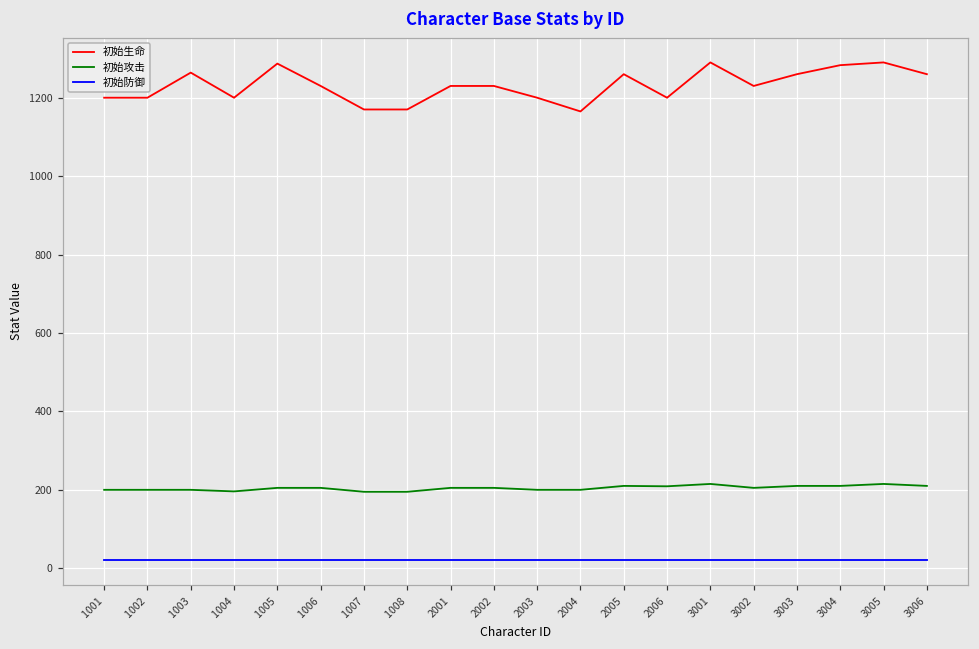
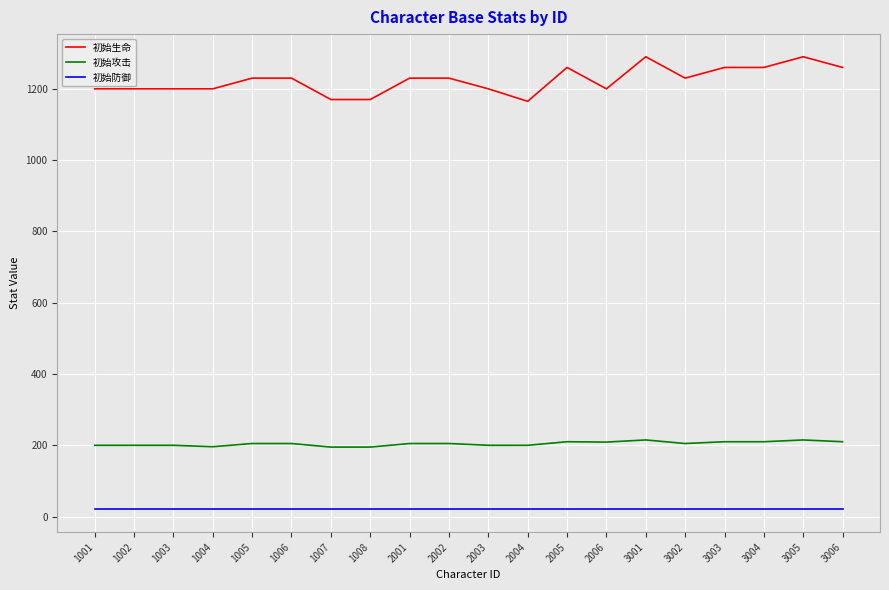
  {
    "初始生命": {
      "1001": 1200,
      "1002": 1200,
-     "1003": 1260,
+     "1003": 1200,
      "1004": 1200,
-     "1005": 1290,
+     "1005": 1230,
      "1006": 1230,
      "1007": 1170,
      "1008": 1170,
      "2001": 1230,
      "2002": 1230,
      "2003": 1200,
      "2004": 1170,
      "2005": 1260,
      "2006": 1200,
      "3001": 1290,
      "3002": 1230,
      "3003": 1260,
-     "3004": 1280,
+     "3004": 1260,
      "3005": 1290,
      "3006": 1260
    },
    "初始攻击": {
      "1001": 200,
      "1002": 200,
      "1003": 200,
      "1004": 200,
      "1005": 210,
      "1006": 210,
      "1007": 200,
      "1008": 200,
      "2001": 210,
      "2002": 210,
      "2003": 200,
      "2004": 200,
      "2005": 210,
      "2006": 210,
      "3001": 220,
      "3002": 210,
      "3003": 210,
      "3004": 210,
      "3005": 220,
      "3006": 210
    },
    "初始防御": {
      "1001": 20,
      "1002": 20,
      "1003": 20,
      "1004": 20,
      "1005": 20,
      "1006": 20,
      "1007": 20,
      "1008": 20,
      "2001": 20,
      "2002": 20,
      "2003": 20,
      "2004": 20,
      "2005": 20,
      "2006": 20,
      "3001": 20,
      "3002": 20,
      "3003": 20,
      "3004": 20,
      "3005": 20,
      "3006": 20
    }
  }
